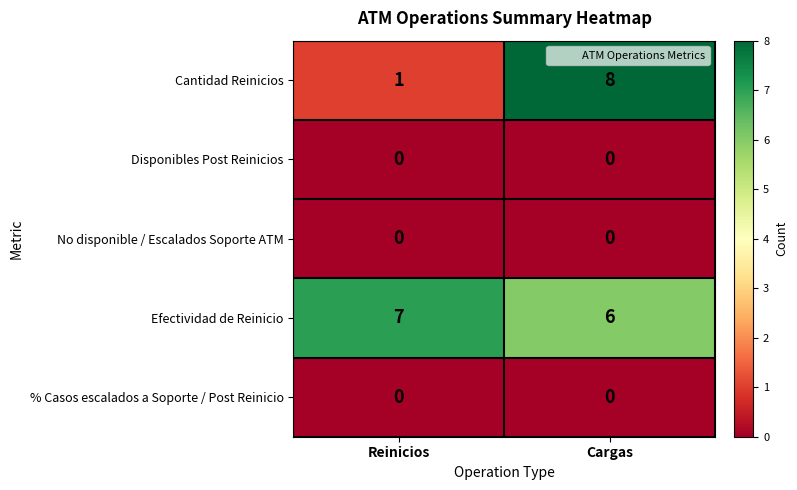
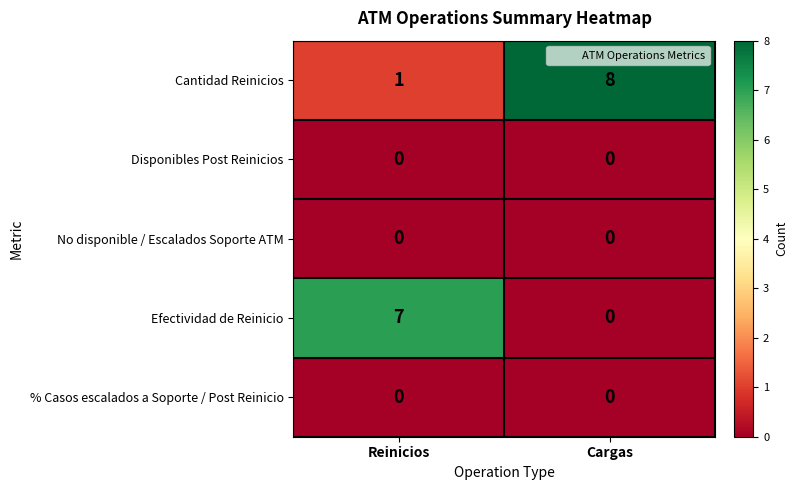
  {
    "Cantidad Reinicios": {
      "Reinicios": 1,
      "Cargas": 8
    },
    "Disponibles Post Reinicios": {
      "Reinicios": 0,
      "Cargas": 0
    },
    "No disponible / Escalados Soporte ATM": {
      "Reinicios": 0,
      "Cargas": 0
    },
    "Efectividad de Reinicio": {
      "Reinicios": 7,
-     "Cargas": 6
+     "Cargas": 0
    },
    "% Casos escalados a Soporte / Post Reinicio": {
      "Reinicios": 0,
      "Cargas": 0
    }
  }
